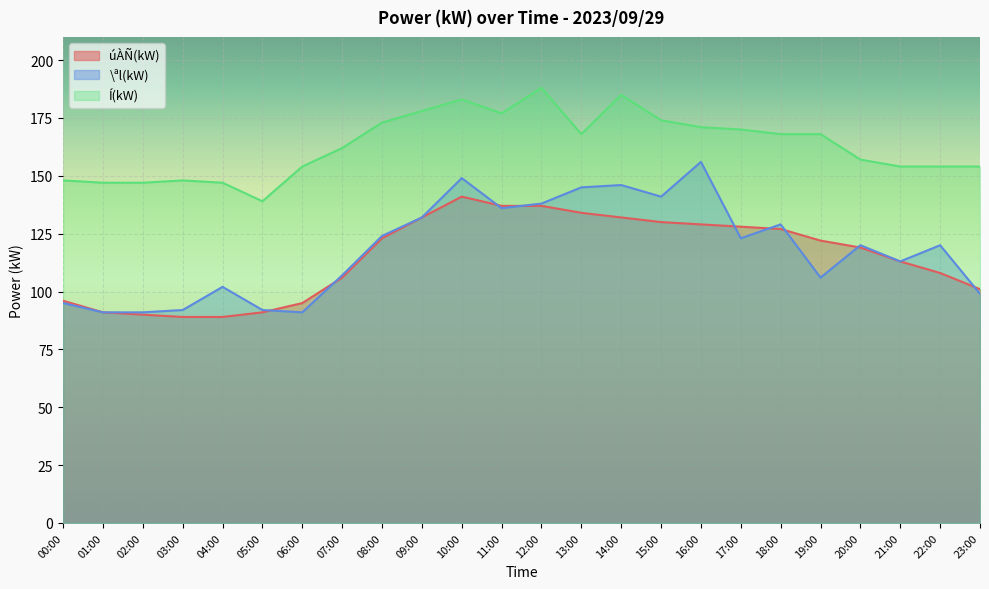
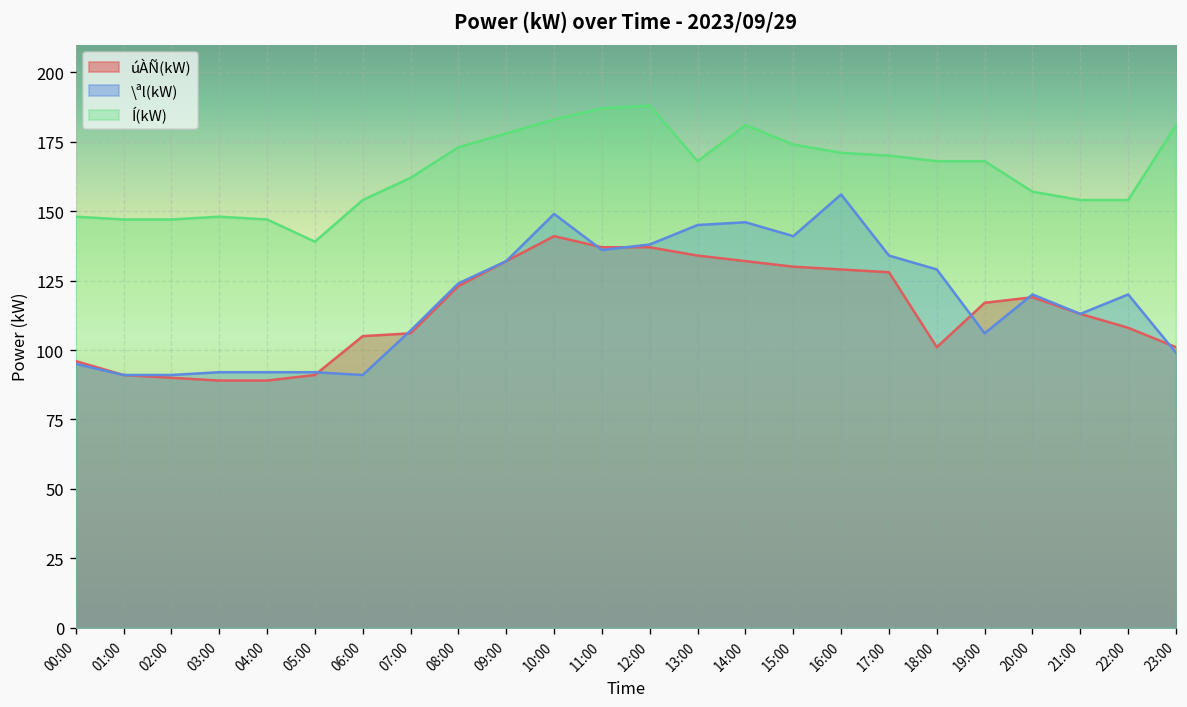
  {
    "úÀÑ(kW)": {
      "03:00": 89,
      "04:00": 89,
-     "06:00": 95,
+     "06:00": 105,
      "10:00": 141,
      "13:00": 134,
      "14:00": 132,
      "15:00": 130,
      "16:00": 129,
      "17:00": 128,
-     "18:00": 127,
-     "19:00": 122,
+     "18:00": 101,
+     "19:00": 117,
      "22:00": 108,
      "23:00": 101
    },
    "\\ªl(kW)": {
      "03:00": 92,
-     "04:00": 102,
+     "04:00": 92,
      "06:00": 91,
      "10:00": 149,
      "13:00": 145,
      "14:00": 146,
      "15:00": 141,
      "16:00": 156,
-     "17:00": 123,
+     "17:00": 134,
      "18:00": 129,
      "19:00": 106,
      "22:00": 120,
      "23:00": 99
    },
    "Í(kW)": {
      "00:00": 148,
      "01:00": 147,
      "02:00": 147,
      "03:00": 148,
      "04:00": 147,
      "05:00": 139,
      "06:00": 154,
      "07:00": 162,
      "08:00": 173,
      "09:00": 178,
      "10:00": 183,
-     "11:00": 177,
+     "11:00": 187,
      "12:00": 188,
      "13:00": 168,
-     "14:00": 185,
+     "14:00": 181,
      "15:00": 174,
      "16:00": 171,
      "17:00": 170,
      "18:00": 168,
      "19:00": 168,
      "20:00": 157,
      "21:00": 154,
      "22:00": 154,
-     "23:00": 154
+     "23:00": 181
    }
  }
